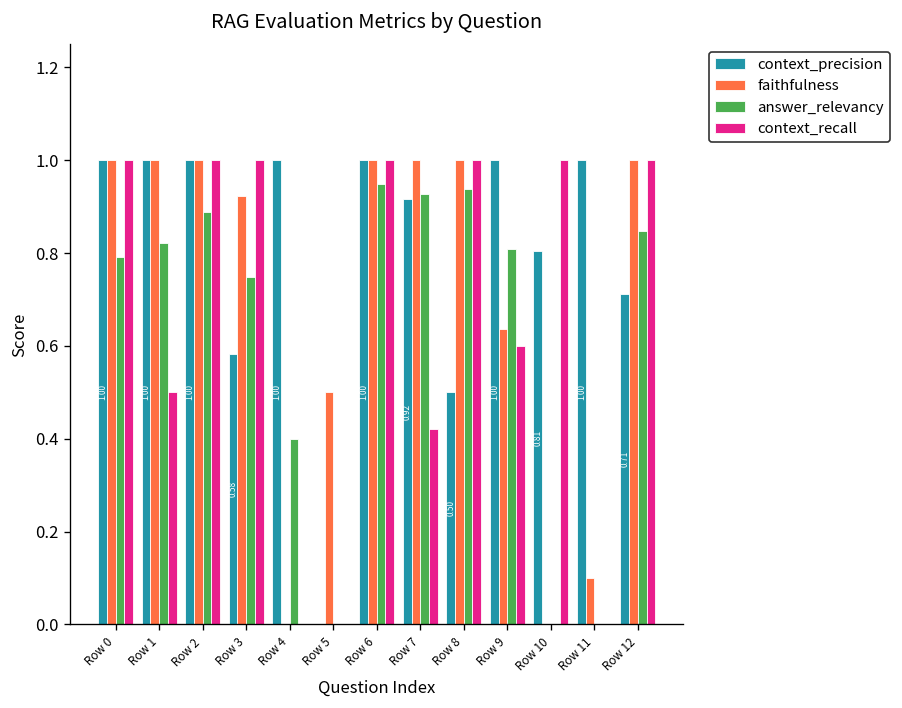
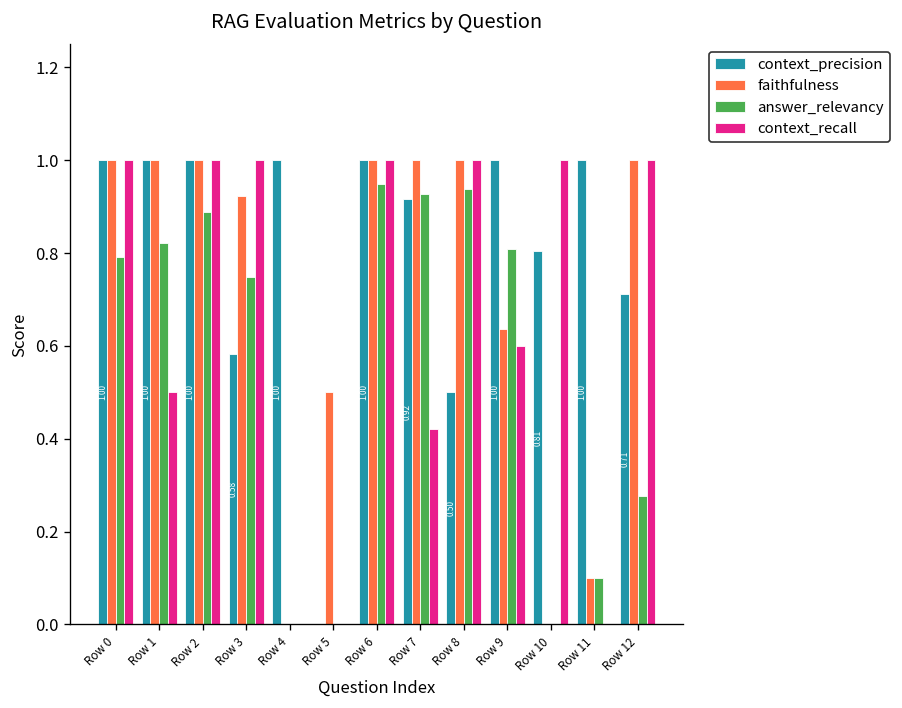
  {
    "context_precision": {
      "Row 0": 1.00,
      "Row 1": 1.00,
      "Row 2": 1.00,
      "Row 3": 0.58,
      "Row 4": 1.00,
      "Row 6": 1.00,
      "Row 7": 0.92,
      "Row 8": 0.50,
      "Row 9": 1.00,
      "Row 10": 0.81,
      "Row 11": 1.00,
      "Row 12": 0.71
    },
    "faithfulness": {
      "Row 0": 1.00,
      "Row 1": 1.00,
      "Row 2": 1.00,
      "Row 3": 0.92,
      "Row 4": 0.00,
      "Row 5": 0.50,
      "Row 6": 1.00,
      "Row 7": 1.00,
      "Row 8": 1.00,
      "Row 9": 0.64,
      "Row 10": 0.00,
      "Row 11": 0.10,
      "Row 12": 1.00
    },
    "answer_relevancy": {
      "Row 0": 0.79,
      "Row 1": 0.82,
      "Row 2": 0.89,
      "Row 3": 0.75,
-     "Row 4": 0.4,
+     "Row 4": 0.0,
      "Row 5": 0.00,
      "Row 6": 0.95,
      "Row 7": 0.93,
      "Row 8": 0.94,
      "Row 9": 0.81,
      "Row 10": 0.00,
-     "Row 11": 0.0,
-     "Row 12": 0.85
+     "Row 11": 0.1,
+     "Row 12": 0.28
    },
    "context_recall": {
      "Row 0": 1.00,
      "Row 1": 0.50,
      "Row 2": 1.00,
      "Row 3": 1.00,
      "Row 4": 0.00,
      "Row 5": 0.00,
      "Row 6": 1.00,
      "Row 7": 0.42,
      "Row 8": 1.00,
      "Row 9": 0.60,
      "Row 10": 1.00,
      "Row 11": 0.00,
      "Row 12": 1.00
    }
  }
